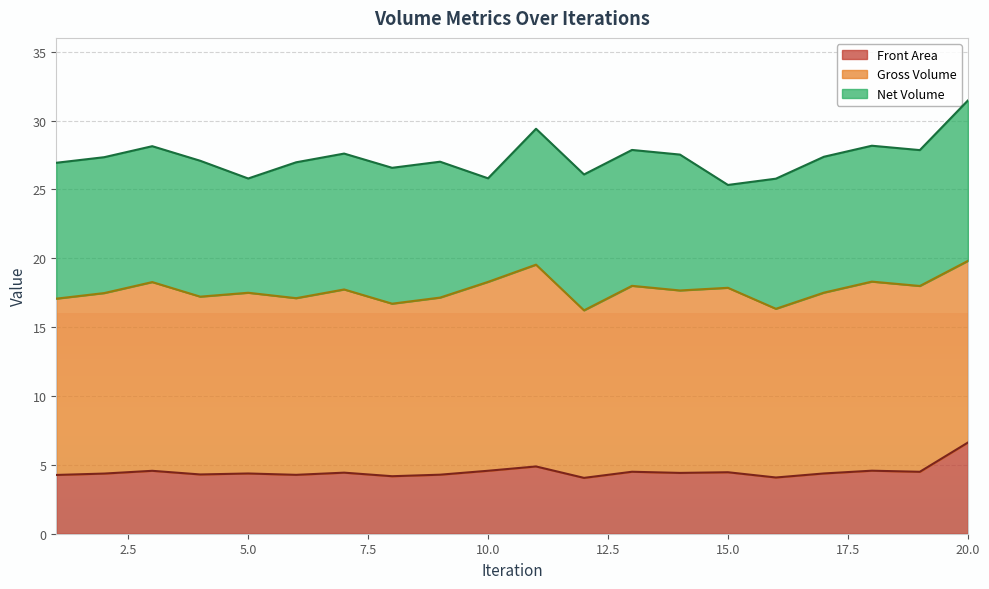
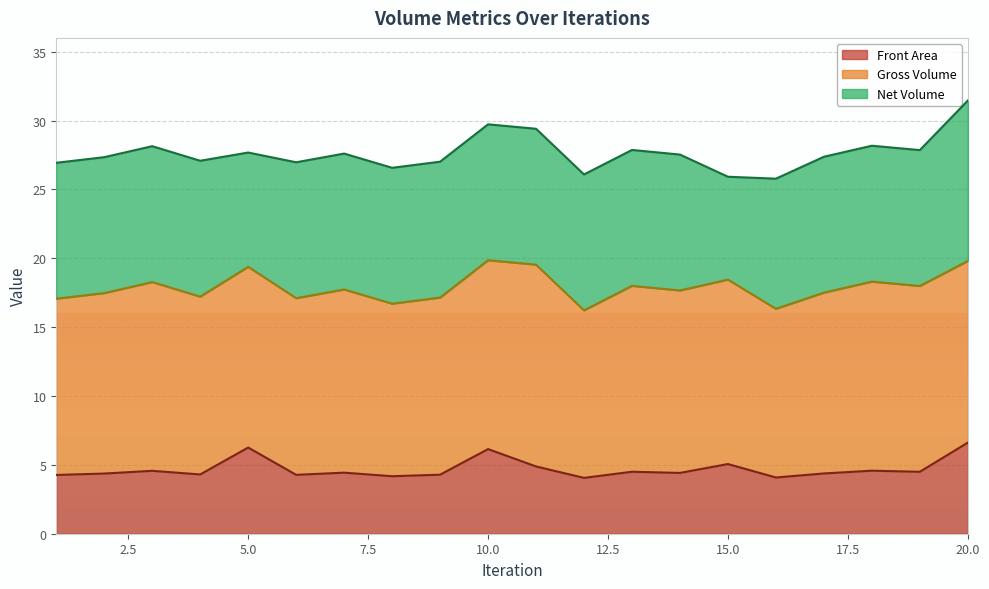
  {
    "Front Area": {
-     "5.0": 4.4,
-     "10.0": 4.6,
-     "15.0": 4.5,
+     "5.0": 6.3,
+     "10.0": 6.1,
+     "15.0": 5.1,
      "20.0": 6.6
    },
    "Gross Volume": {
      "5.0": 13.1,
      "10.0": 13.7,
      "15.0": 13.4,
      "20.0": 13.2
    },
    "Net Volume": {
      "5.0": 8.3,
-     "10.0": 7.5,
+     "10.0": 9.9,
      "15.0": 7.5,
      "20.0": 11.6
    }
  }
